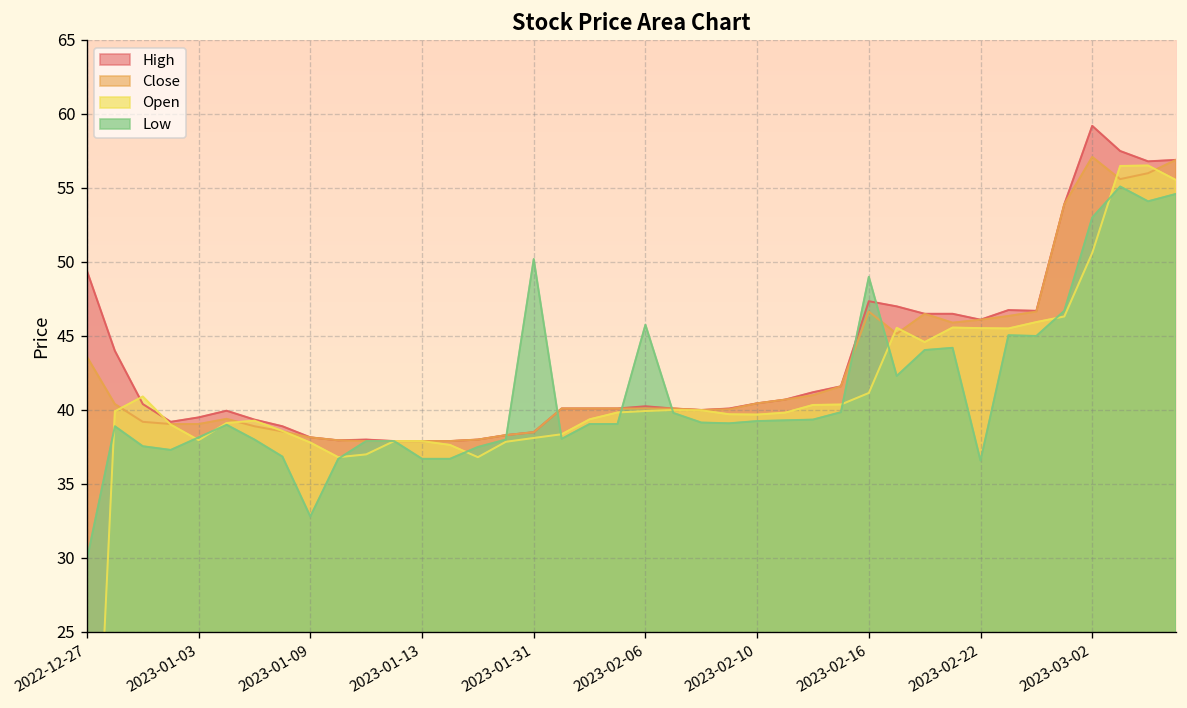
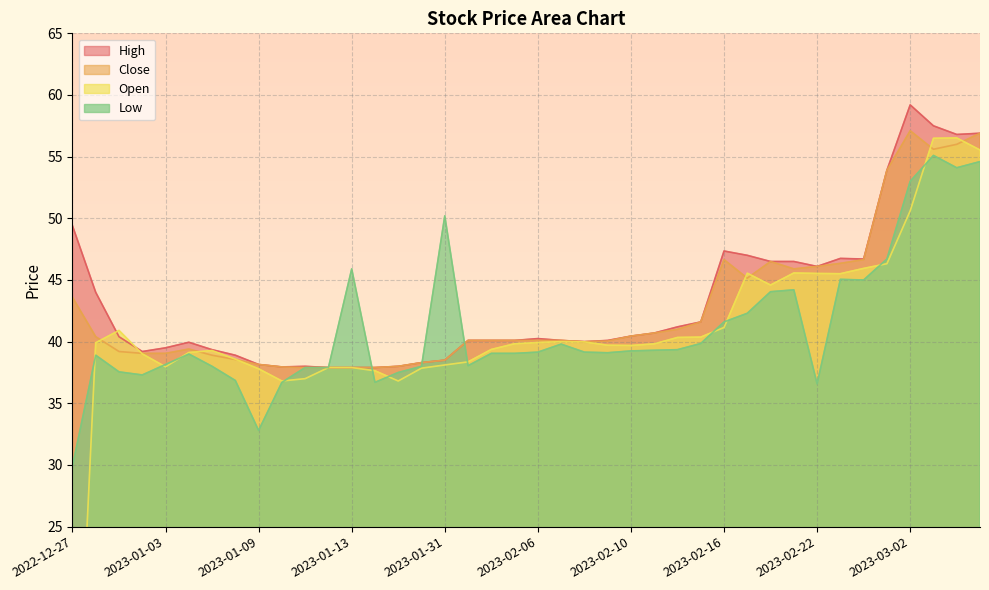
  {
    "Low": {
      "2022-12-27": 29.9,
      "2023-01-09": 32.8,
-     "2023-01-13": 36.7,
+     "2023-01-13": 45.9,
      "2023-01-31": 50.2,
-     "2023-02-06": 45.8,
+     "2023-02-06": 39.2,
      "2023-02-10": 39.3,
-     "2023-02-16": 49.0,
+     "2023-02-16": 41.6,
      "2023-02-22": 36.6,
      "2023-03-02": 53.0
    }
  }
